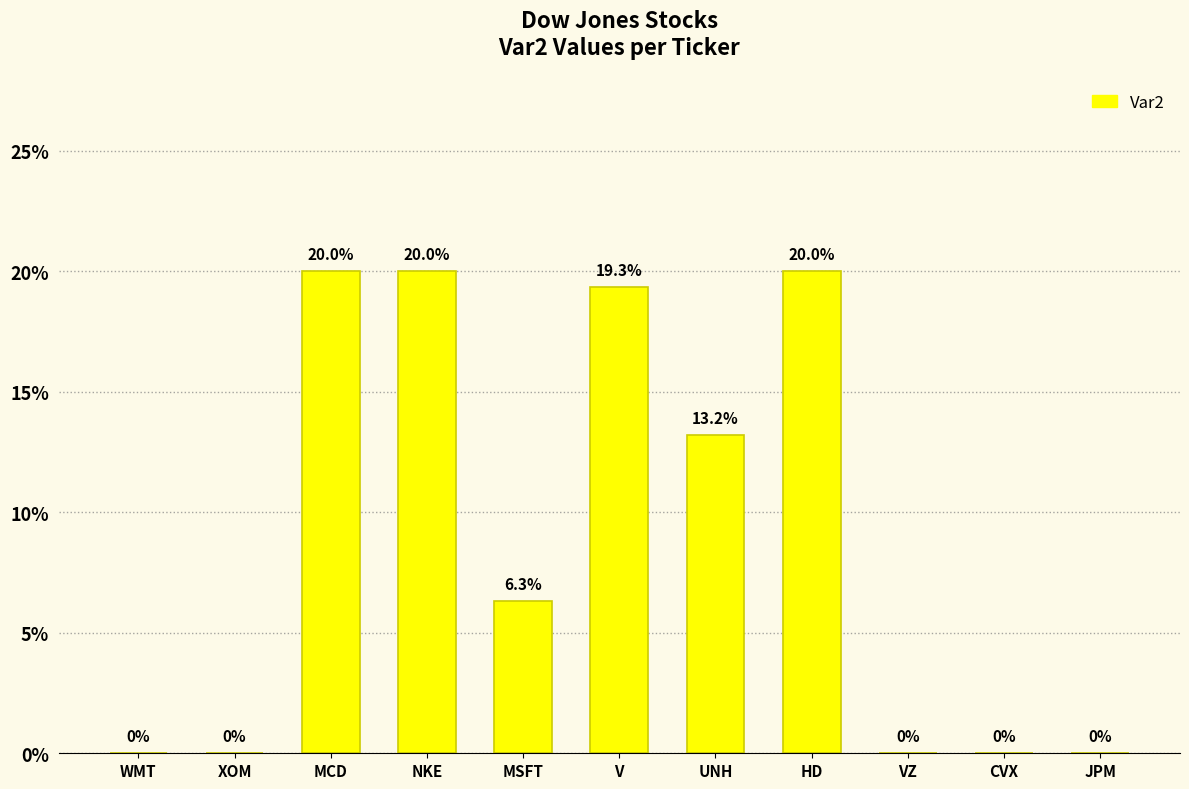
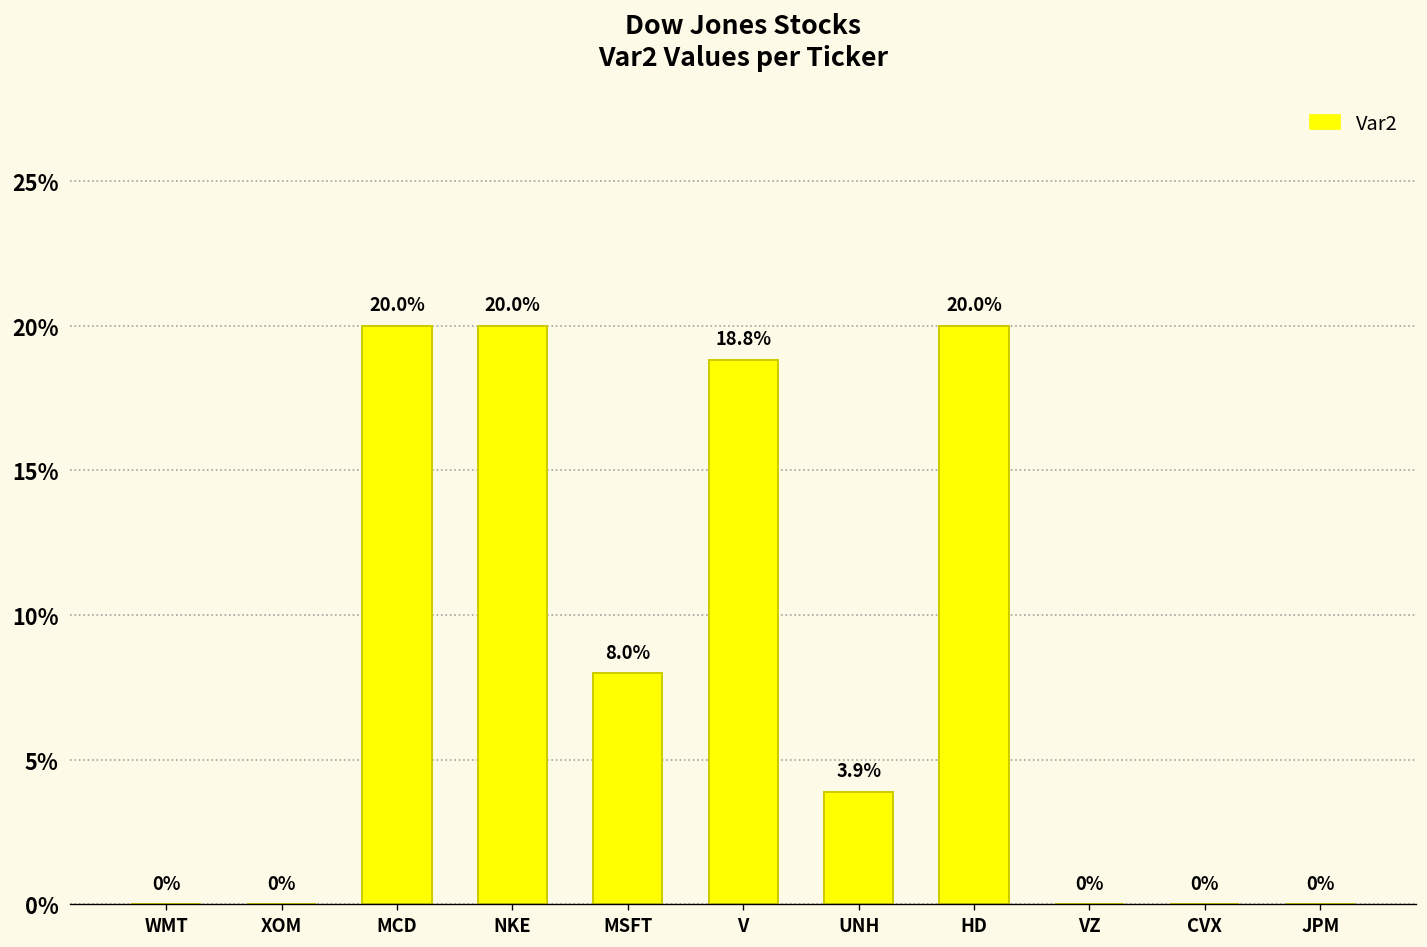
  {
    "WMT": "0%",
    "XOM": "0%",
    "MCD": "20.0%",
    "NKE": "20.0%",
-   "MSFT": "6.3%",
-   "V": "19.3%",
-   "UNH": "13.2%",
+   "MSFT": "8.0%",
+   "V": "18.8%",
+   "UNH": "3.9%",
    "HD": "20.0%",
    "VZ": "0%",
    "CVX": "0%",
    "JPM": "0%"
  }
